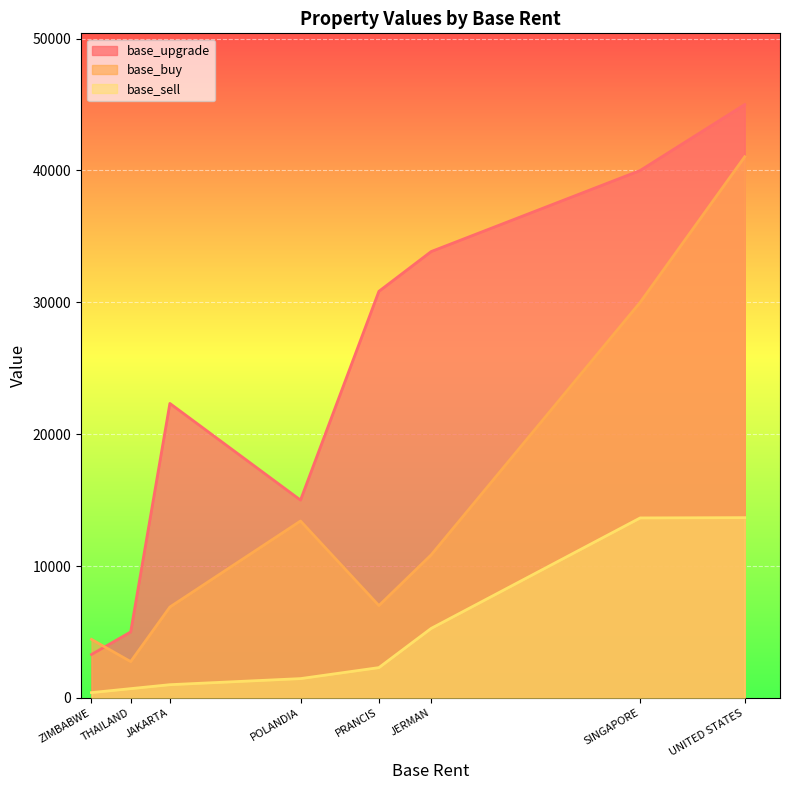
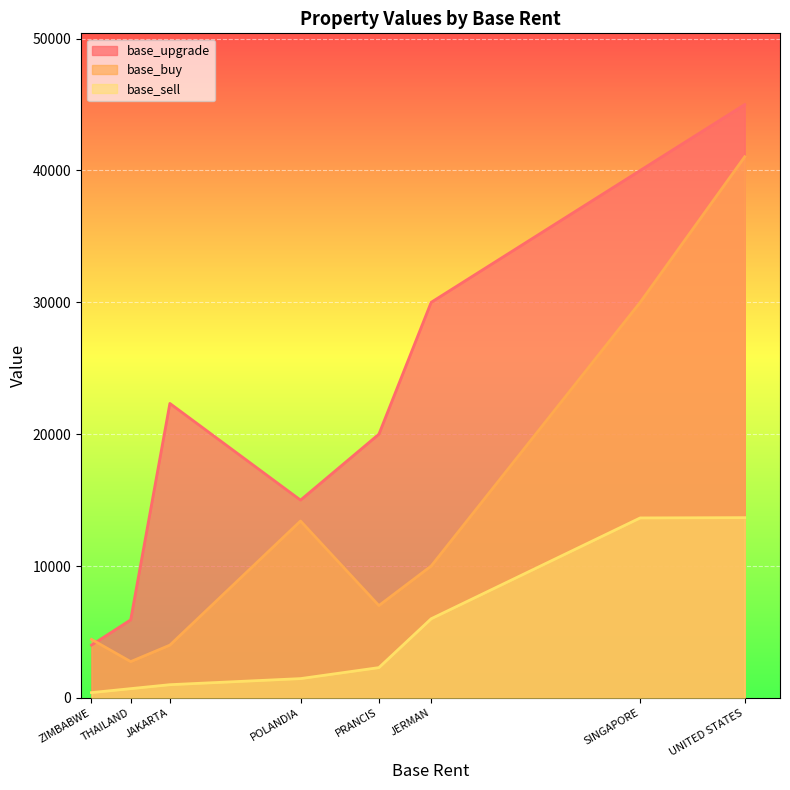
  {
    "base_upgrade": {
-     "ZIMBABWE": 3300,
-     "THAILAND": 5000,
+     "ZIMBABWE": 4000,
+     "THAILAND": 5900,
      "JAKARTA": 22300,
      "POLANDIA": 15000,
-     "PRANCIS": 30800,
-     "JERMAN": 33900,
+     "PRANCIS": 20000,
+     "JERMAN": 30000,
      "SINGAPORE": 40000,
      "UNITED STATES": 45000
    },
    "base_buy": {
      "ZIMBABWE": 4400,
      "THAILAND": 2800,
-     "JAKARTA": 6900,
+     "JAKARTA": 4000,
      "POLANDIA": 13400,
      "PRANCIS": 7000,
-     "JERMAN": 10800,
+     "JERMAN": 10000,
      "SINGAPORE": 30000,
      "UNITED STATES": 41000
    },
    "base_sell": {
      "ZIMBABWE": 400,
      "THAILAND": 700,
      "JAKARTA": 1000,
      "POLANDIA": 1500,
      "PRANCIS": 2300,
-     "JERMAN": 5300,
+     "JERMAN": 6000,
      "SINGAPORE": 13600,
      "UNITED STATES": 13700
    }
  }
